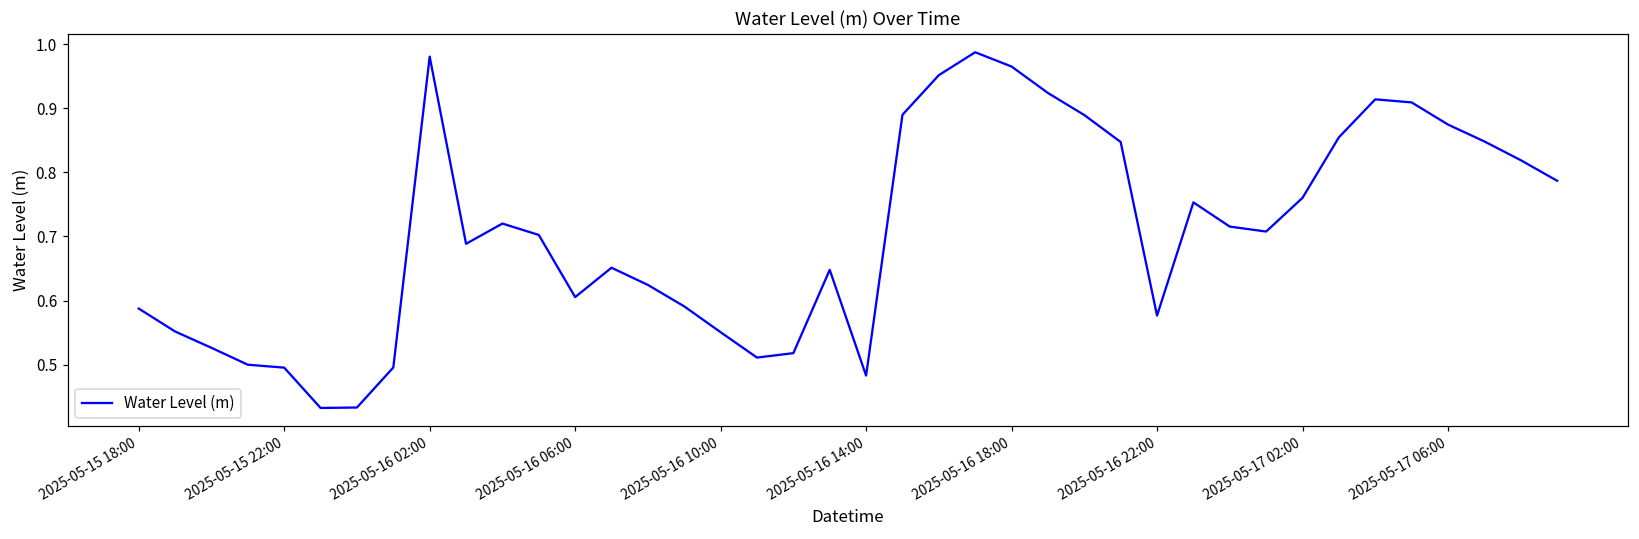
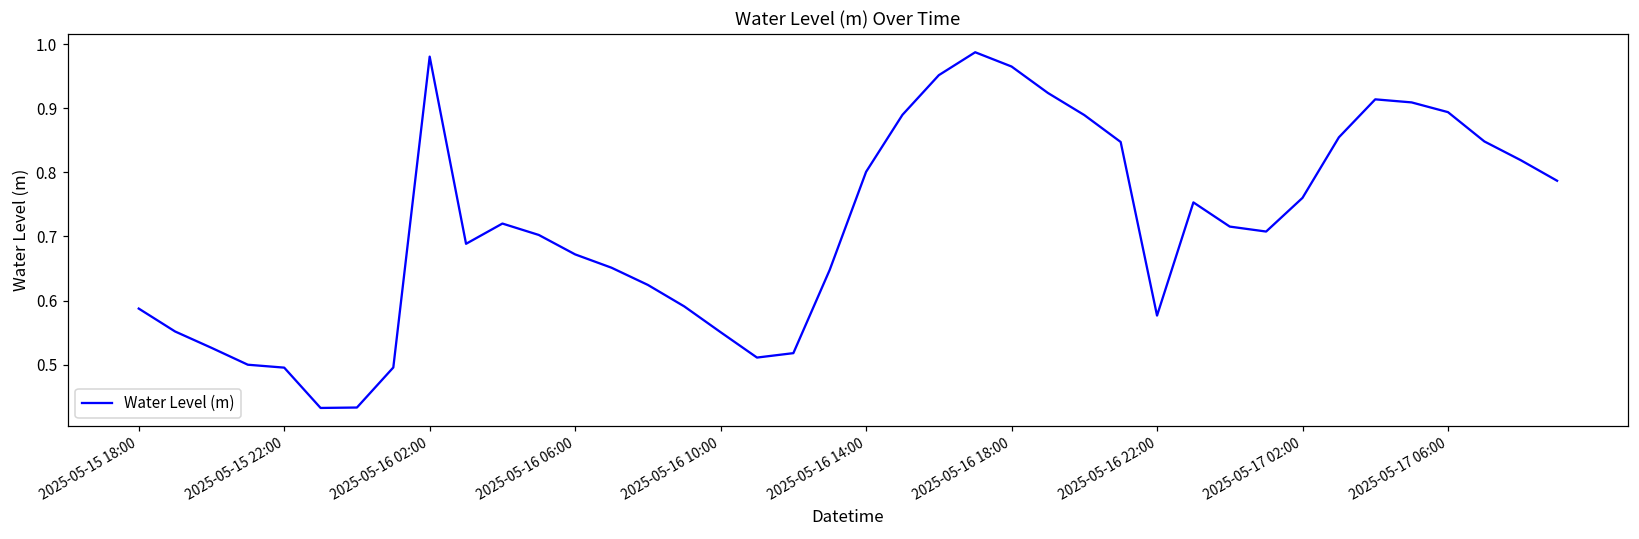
  {
    "2025-05-15 18:00": 0.59,
    "2025-05-15 22:00": 0.50,
    "2025-05-16 02:00": 0.98,
-   "2025-05-16 06:00": 0.61,
+   "2025-05-16 06:00": 0.67,
    "2025-05-16 10:00": 0.55,
-   "2025-05-16 14:00": 0.48,
+   "2025-05-16 14:00": 0.80,
    "2025-05-16 18:00": 0.97,
    "2025-05-16 22:00": 0.58,
    "2025-05-17 02:00": 0.76,
-   "2025-05-17 06:00": 0.87
+   "2025-05-17 06:00": 0.89
  }
